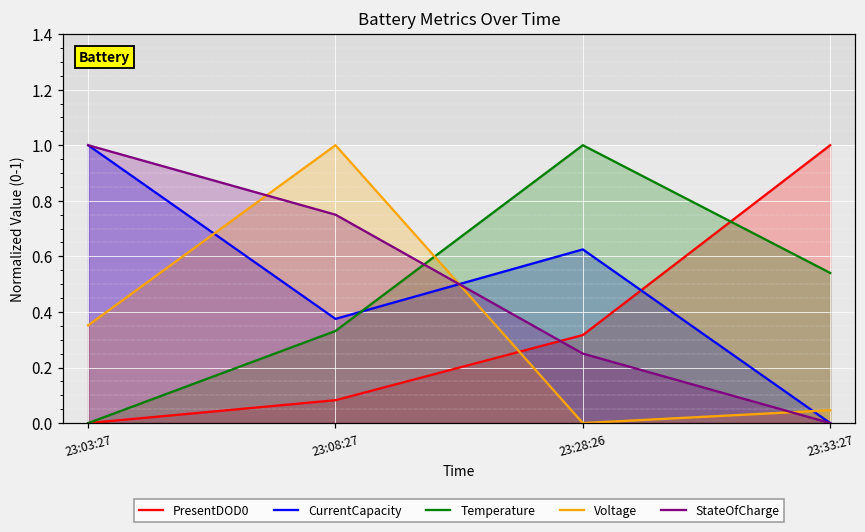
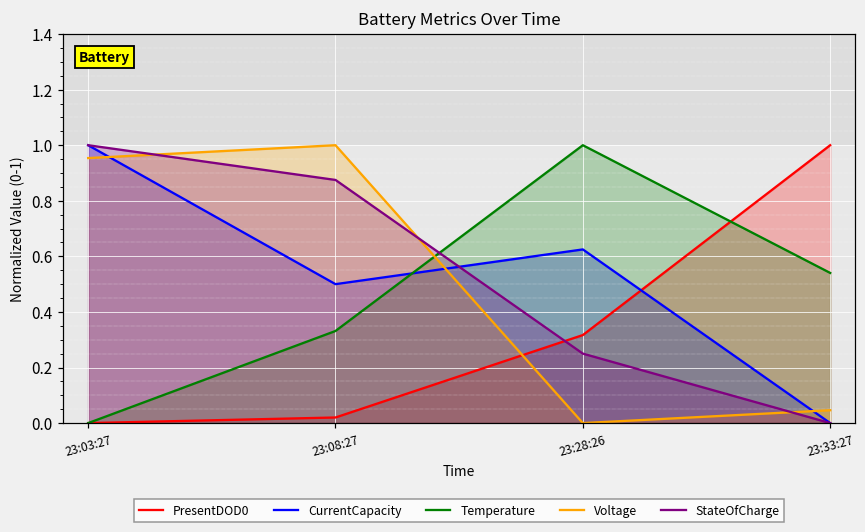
  {
    "PresentDOD0": {
-     "23:08:27": 0.08,
+     "23:08:27": 0.02,
      "23:28:26": 0.32
    },
    "CurrentCapacity": {
-     "23:08:27": 0.38,
+     "23:08:27": 0.50,
      "23:28:26": 0.63
    },
    "Temperature": {
      "23:08:27": 0.33,
      "23:33:27": 0.54
    },
    "Voltage": {
-     "23:03:27": 0.35,
+     "23:03:27": 0.95,
      "23:28:26": 0.00,
      "23:33:27": 0.05
    },
    "StateOfCharge": {
-     "23:08:27": 0.75,
+     "23:08:27": 0.88,
      "23:28:26": 0.25
    }
  }
